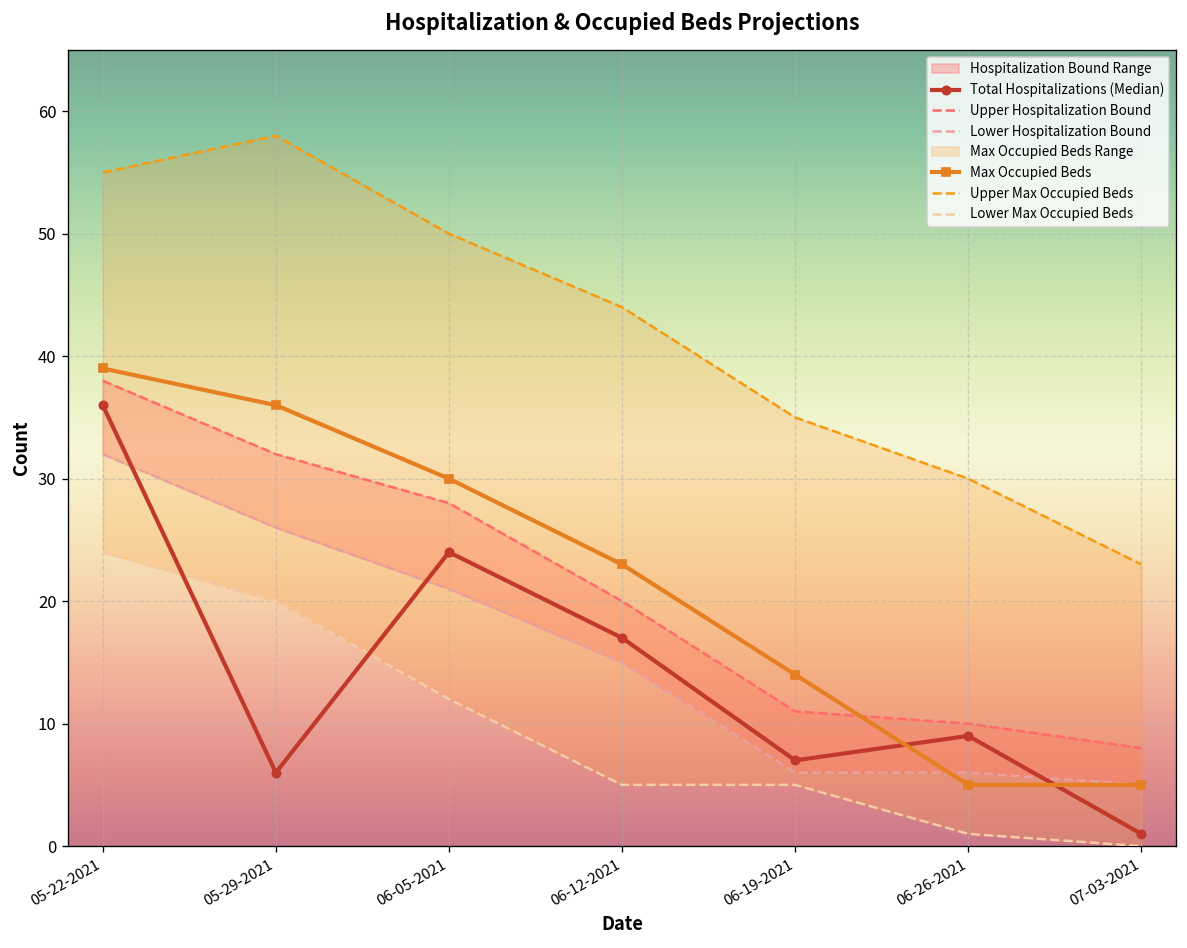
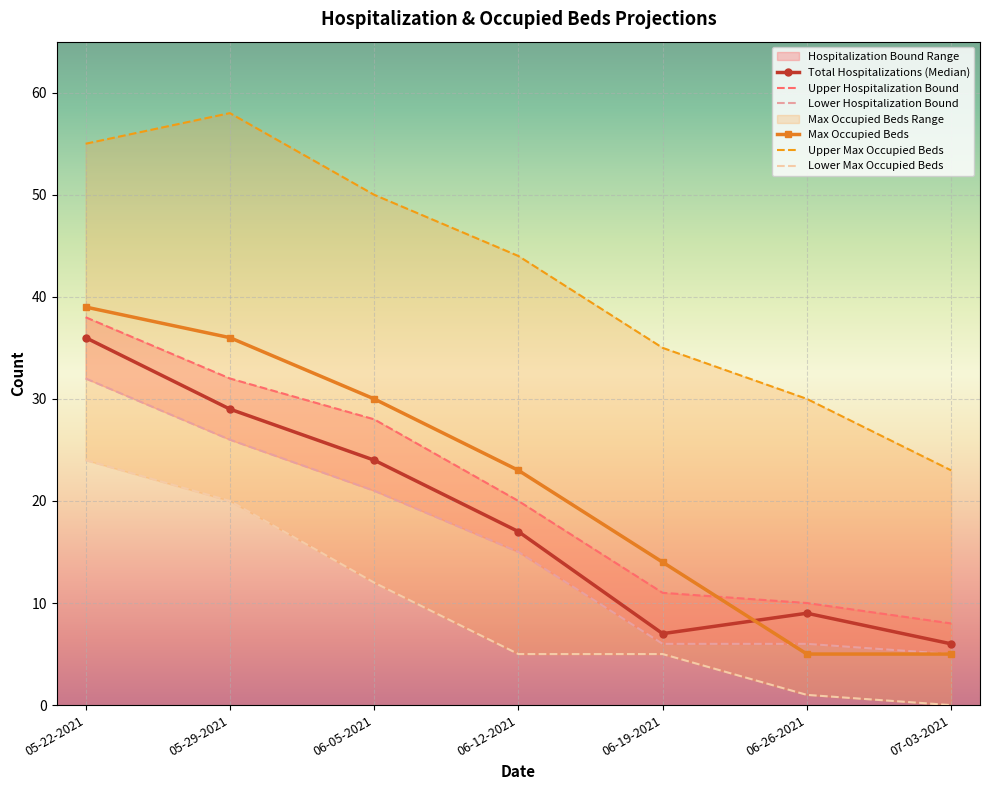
  {
    "Total Hospitalizations (Median)": {
      "05-22-2021": 36,
-     "05-29-2021": 6,
+     "05-29-2021": 29,
      "06-05-2021": 24,
      "06-12-2021": 17,
      "06-19-2021": 7,
      "06-26-2021": 9,
-     "07-03-2021": 1
+     "07-03-2021": 6
    }
  }
